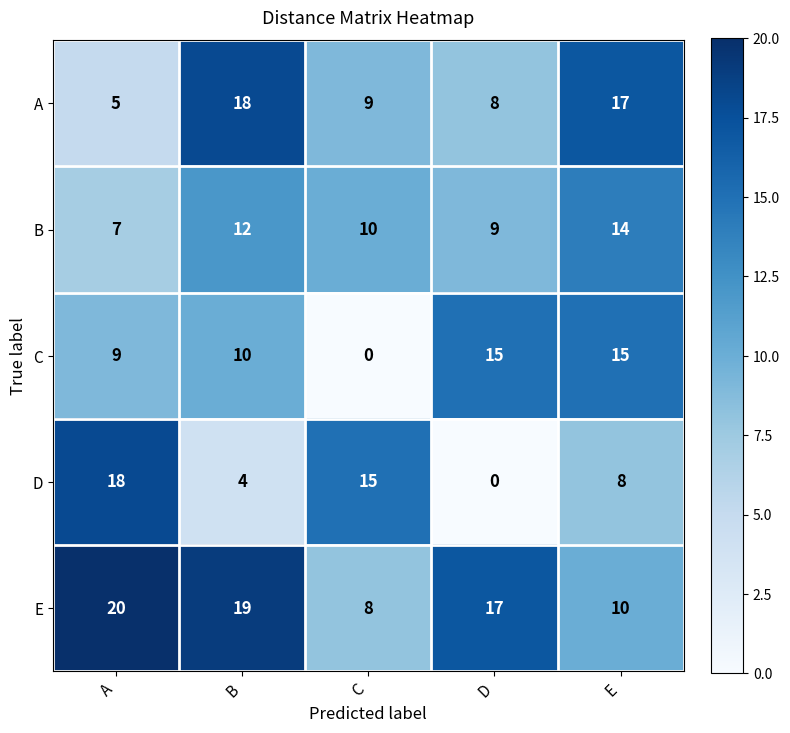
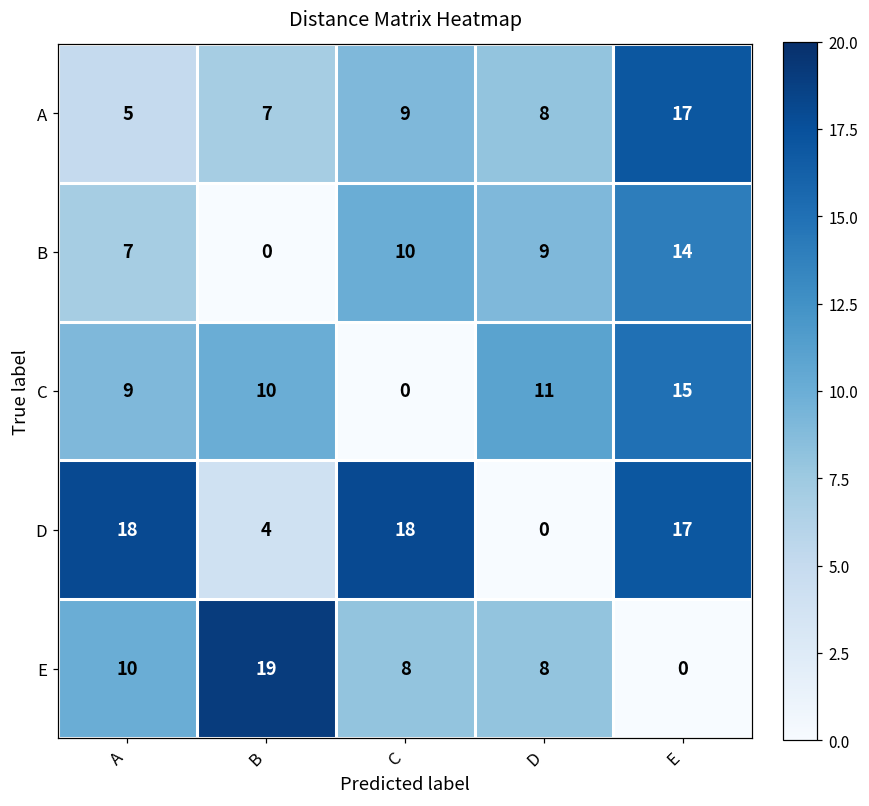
  {
    "A": {
      "A": 5,
-     "B": 18,
+     "B": 7,
      "C": 9,
      "D": 8,
      "E": 17
    },
    "B": {
      "A": 7,
-     "B": 12,
+     "B": 0,
      "C": 10,
      "D": 9,
      "E": 14
    },
    "C": {
      "A": 9,
      "B": 10,
      "C": 0,
-     "D": 15,
+     "D": 11,
      "E": 15
    },
    "D": {
      "A": 18,
      "B": 4,
-     "C": 15,
+     "C": 18,
      "D": 0,
-     "E": 8
+     "E": 17
    },
    "E": {
-     "A": 20,
+     "A": 10,
      "B": 19,
      "C": 8,
-     "D": 17,
-     "E": 10
+     "D": 8,
+     "E": 0
    }
  }
